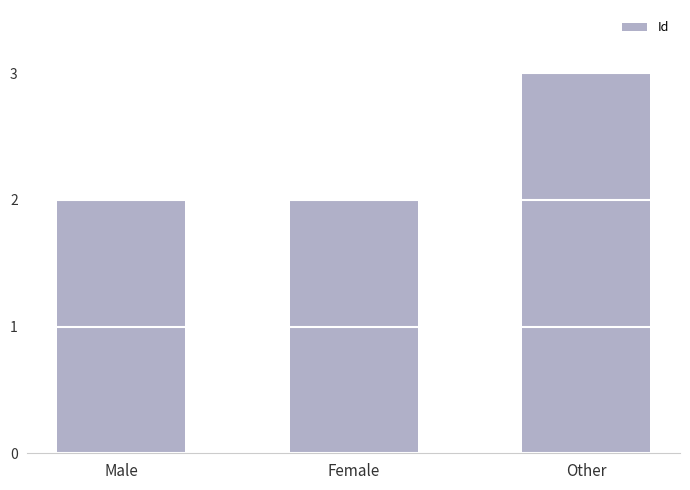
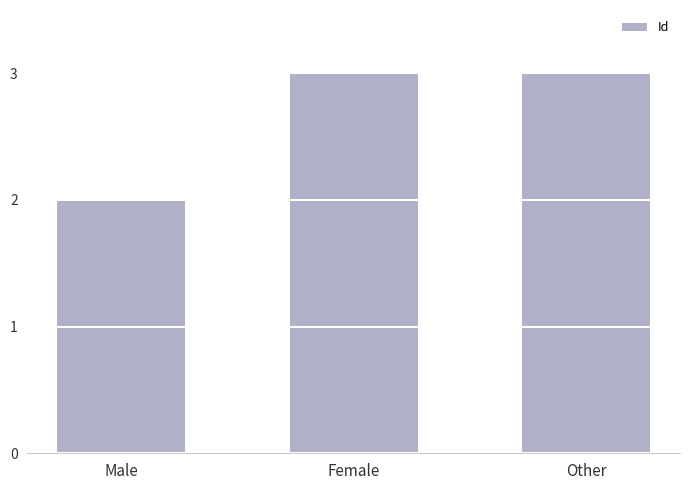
  {
    "Male": 2,
-   "Female": 2,
+   "Female": 3,
    "Other": 3
  }
